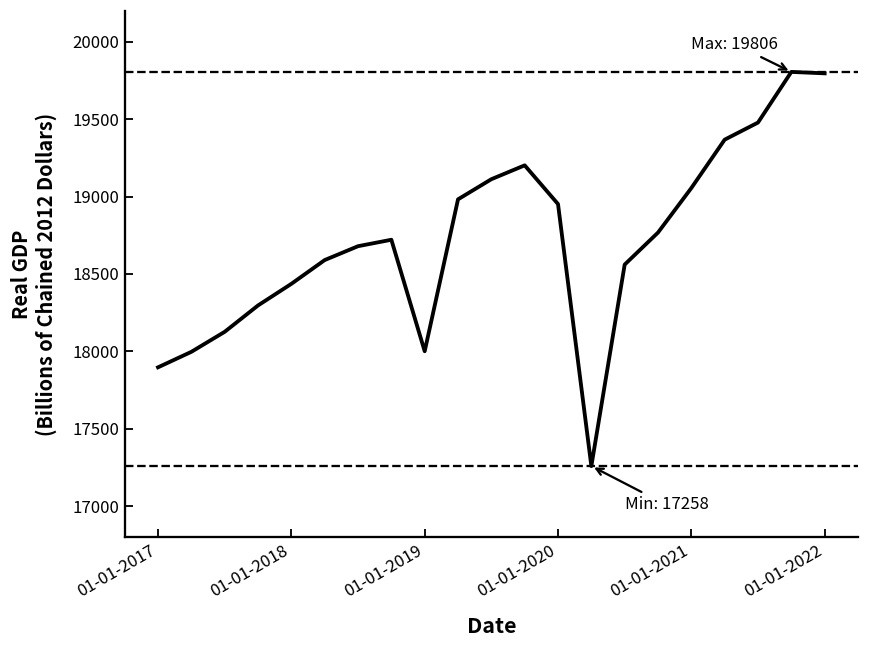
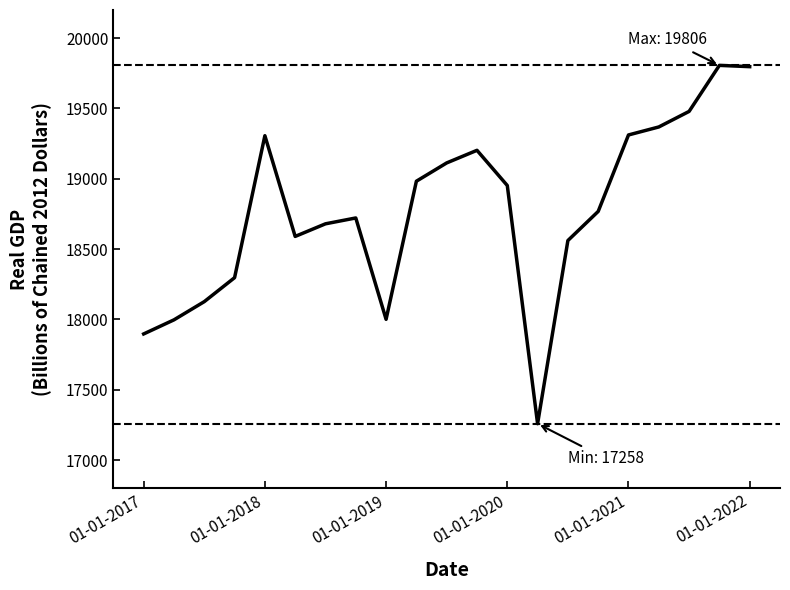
  {
    "01-01-2017": 17900,
-   "01-01-2018": 18440,
+   "01-01-2018": 19310,
    "01-01-2019": 18000,
    "01-01-2020": 18950,
-   "01-01-2021": 19060,
+   "01-01-2021": 19310,
    "01-01-2022": 19800
  }
